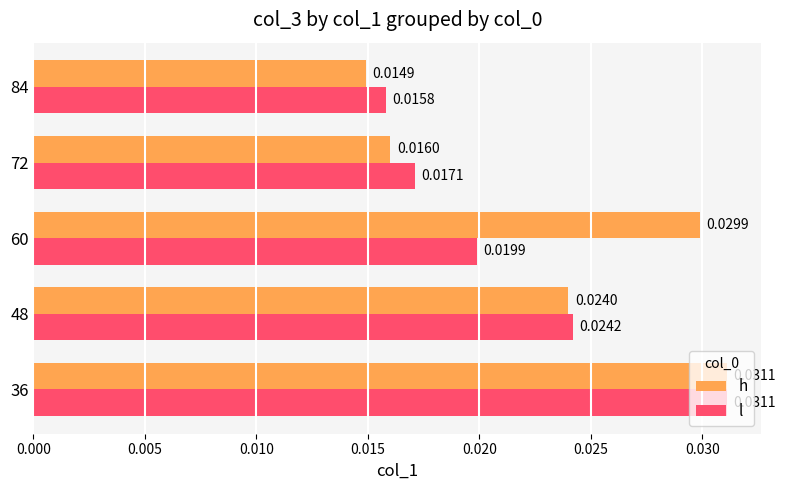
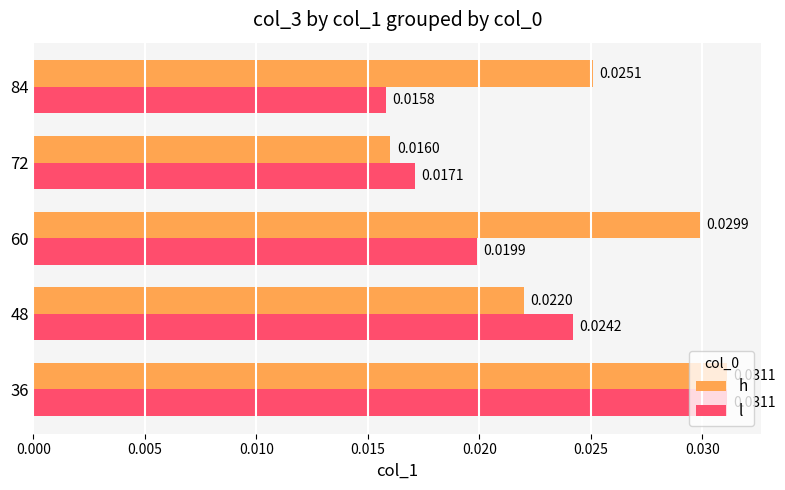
  {
    "h": {
-     "84": 0.0149,
+     "84": 0.0251,
      "72": 0.0160,
      "60": 0.0299,
-     "48": 0.0240
+     "48": 0.0220
    },
    "l": {
      "84": 0.0158,
      "72": 0.0171,
      "60": 0.0199,
      "48": 0.0242
    }
  }
